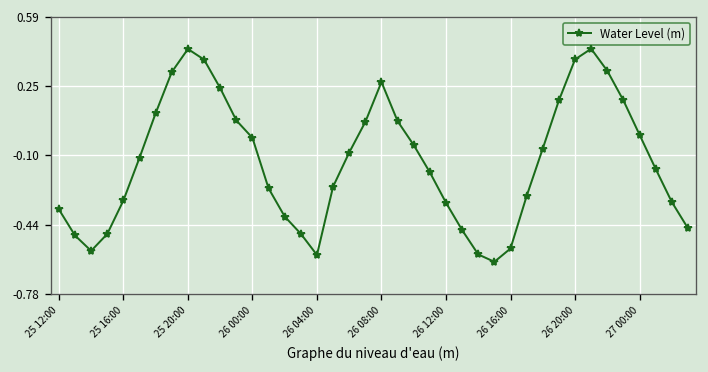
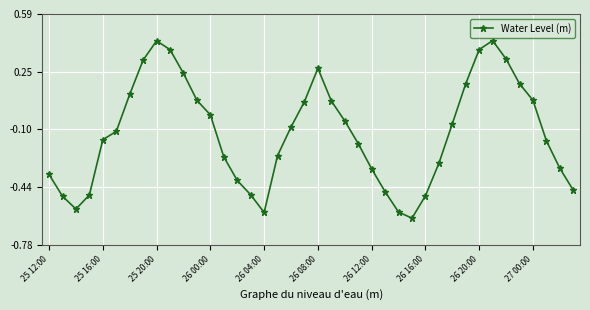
  {
    "25 12:00": -0.36,
-   "25 16:00": -0.32,
+   "25 16:00": -0.16,
    "25 20:00": 0.43,
    "26 00:00": -0.01,
    "26 04:00": -0.59,
    "26 08:00": 0.27,
    "26 12:00": -0.33,
-   "26 16:00": -0.56,
+   "26 16:00": -0.49,
    "26 20:00": 0.38,
-   "27 00:00": 0.01
+   "27 00:00": 0.08
  }
